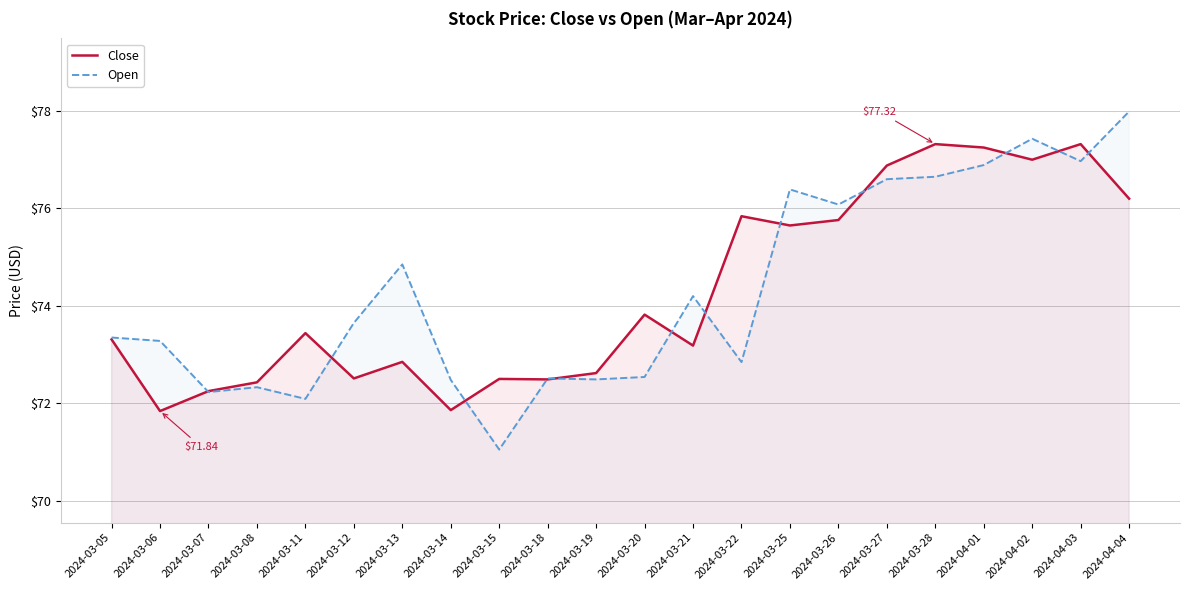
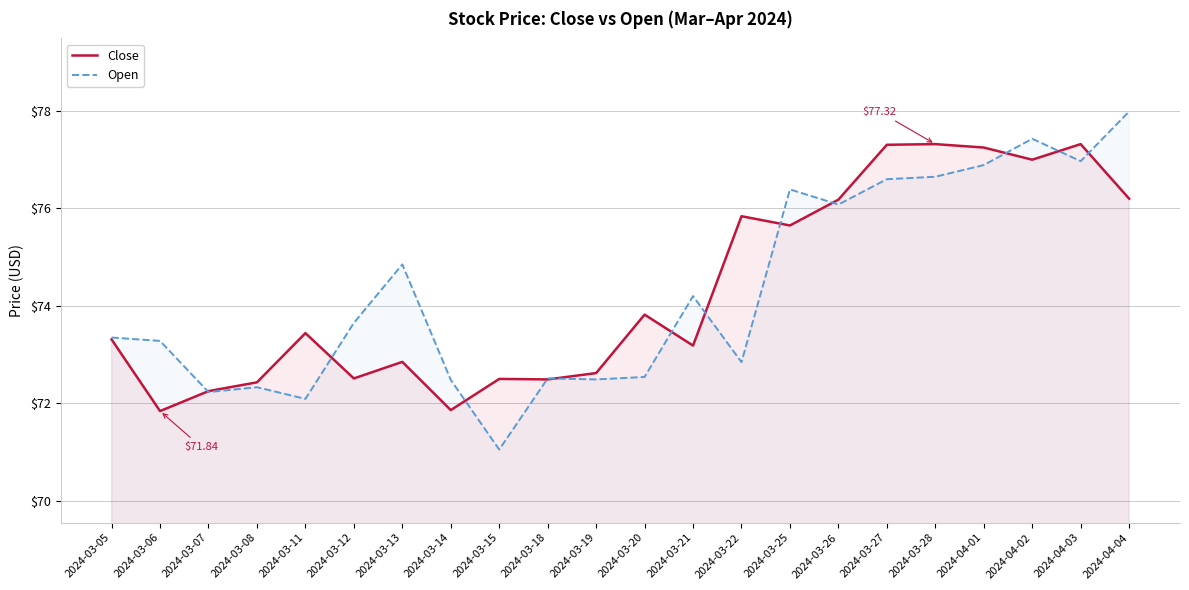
  {
    "Close": {
      "2024-03-08": "$72.4",
      "2024-03-11": "$73.4",
      "2024-03-12": "$72.5",
      "2024-03-13": "$72.8",
      "2024-03-14": "$71.9",
      "2024-03-15": "$72.5",
      "2024-03-19": "$72.6",
      "2024-03-20": "$73.8",
      "2024-03-21": "$73.2",
      "2024-03-22": "$75.8",
      "2024-03-25": "$75.7",
-     "2024-03-26": "$75.8",
-     "2024-03-27": "$76.9",
+     "2024-03-26": "$76.2",
+     "2024-03-27": "$77.3",
      "2024-04-01": "$77.3",
      "2024-04-02": "$77.0",
      "2024-04-03": "$77.3",
      "2024-04-04": "$76.2"
    },
    "Open": {
      "2024-03-06": "$73.3",
      "2024-03-08": "$72.3",
      "2024-03-11": "$72.1",
      "2024-03-12": "$73.7",
      "2024-03-13": "$74.9",
      "2024-03-14": "$72.5",
      "2024-03-15": "$71.1",
      "2024-03-19": "$72.5",
      "2024-03-20": "$72.5",
      "2024-03-21": "$74.2",
      "2024-03-22": "$72.8",
      "2024-03-25": "$76.4",
      "2024-03-26": "$76.1",
      "2024-03-27": "$76.6",
      "2024-03-28": "$76.7",
      "2024-04-01": "$76.9",
      "2024-04-02": "$77.4",
      "2024-04-03": "$77.0",
      "2024-04-04": "$78.0"
    }
  }
